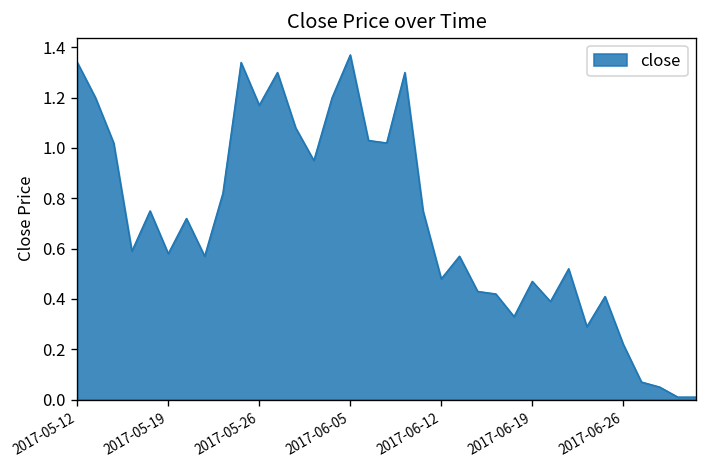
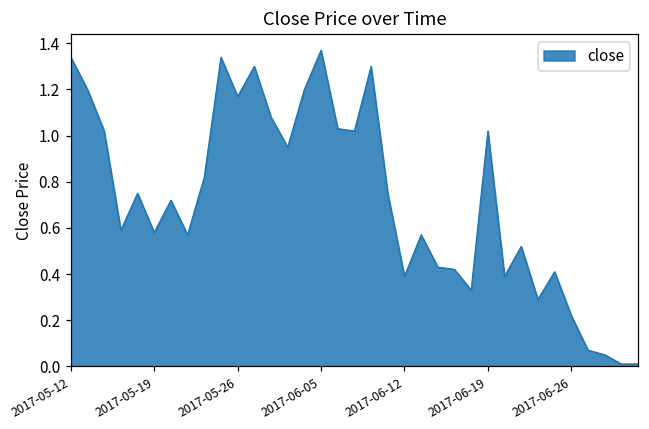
  {
    "2017-05-12": 1.34,
    "2017-05-19": 0.58,
    "2017-05-26": 1.17,
    "2017-06-05": 1.37,
-   "2017-06-12": 0.48,
-   "2017-06-19": 0.47,
+   "2017-06-12": 0.39,
+   "2017-06-19": 1.02,
    "2017-06-26": 0.22
  }
